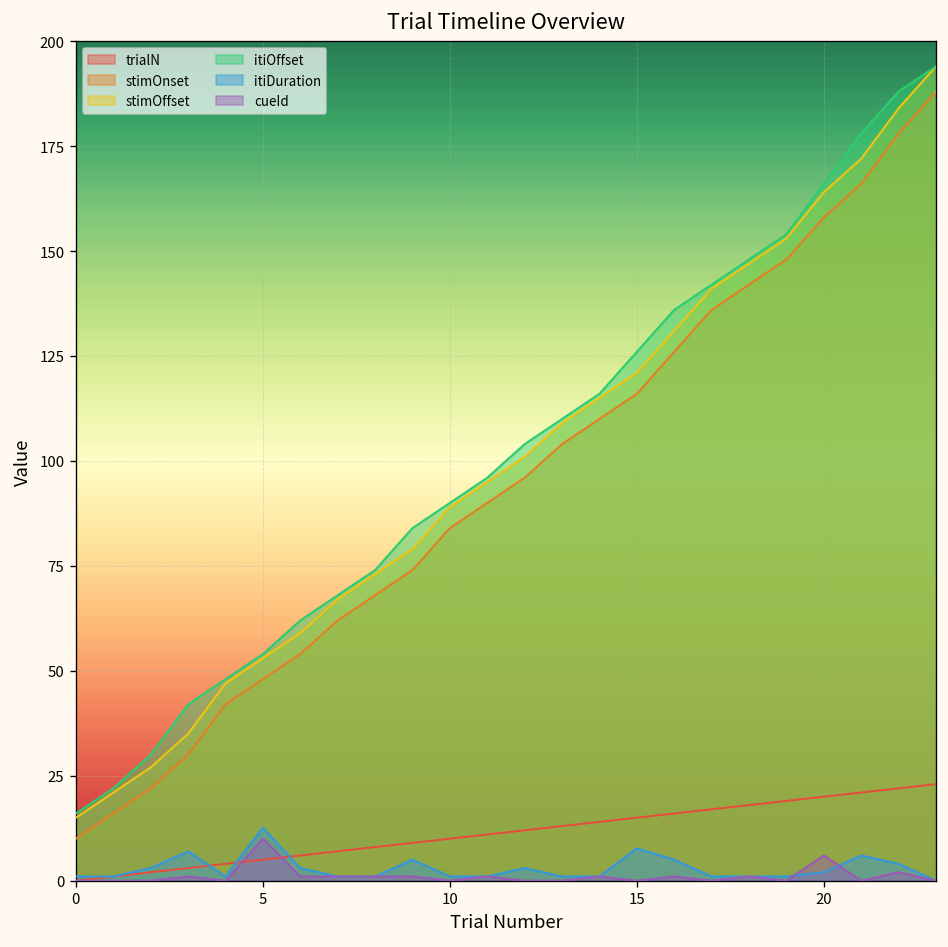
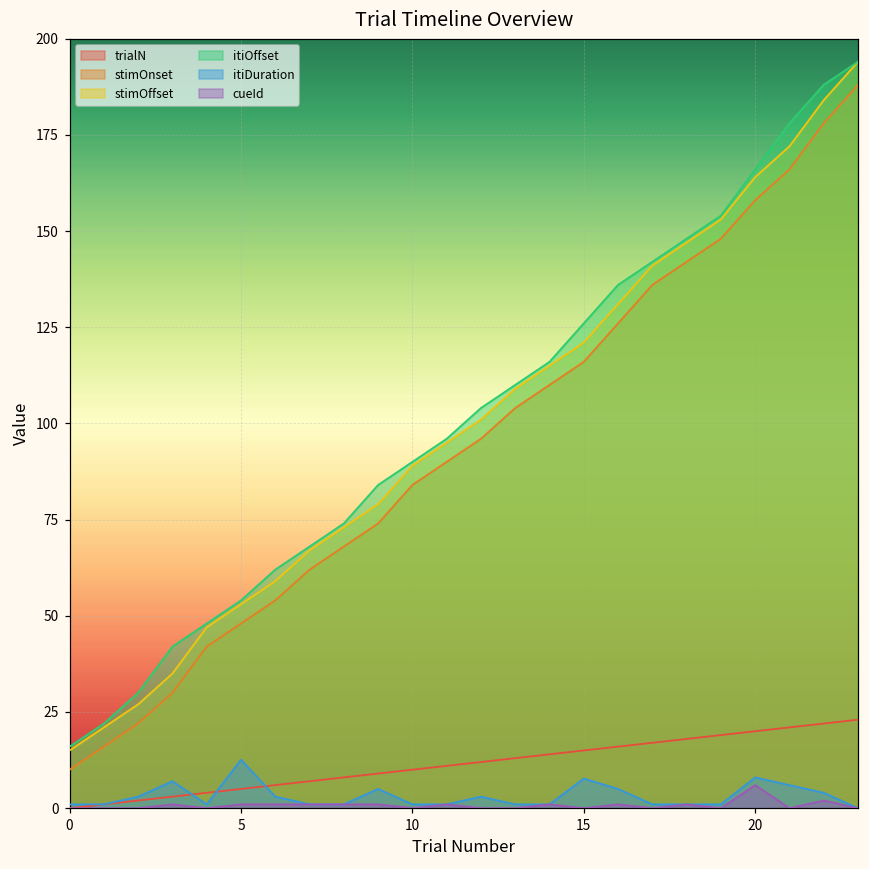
  {
    "itiOffset": {
      "0": 16,
      "5": 54,
      "10": 90,
      "15": 126,
      "20": 166
    },
    "itiDuration": {
      "0": 1,
      "5": 13,
      "10": 1,
      "15": 8,
-     "20": 2
+     "20": 8
    },
    "cueId": {
-     "5": 10,
+     "5": 1,
      "10": 0,
      "15": 0,
      "20": 6
    }
  }
